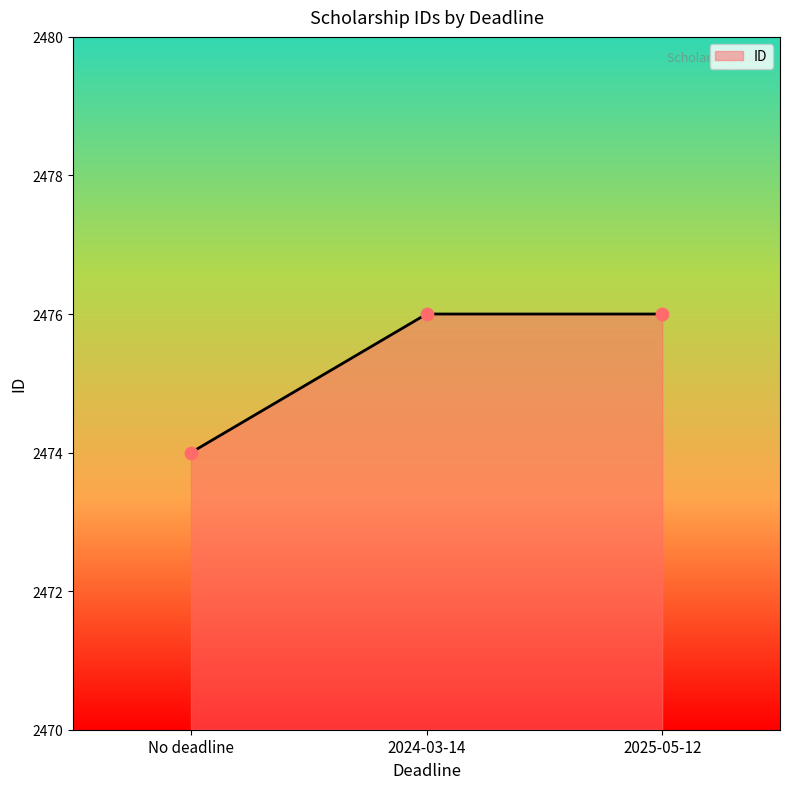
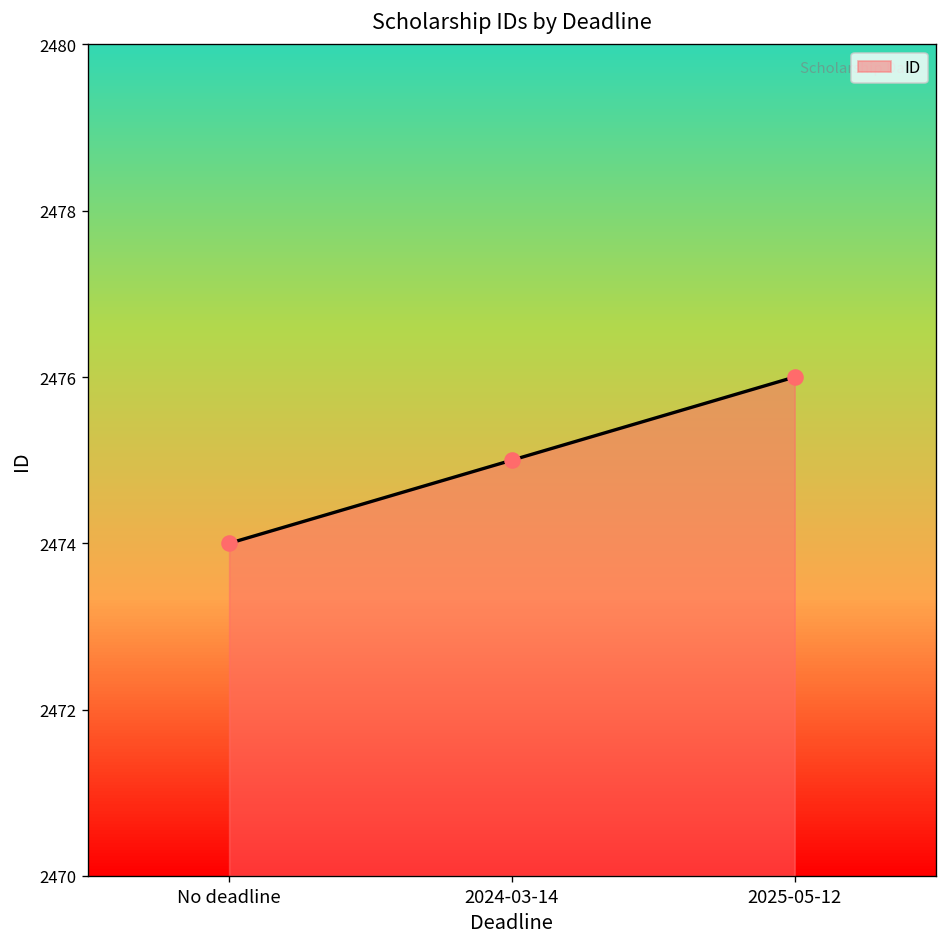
  {
    "No deadline": 2474,
-   "2024-03-14": 2476,
+   "2024-03-14": 2475,
    "2025-05-12": 2476
  }
